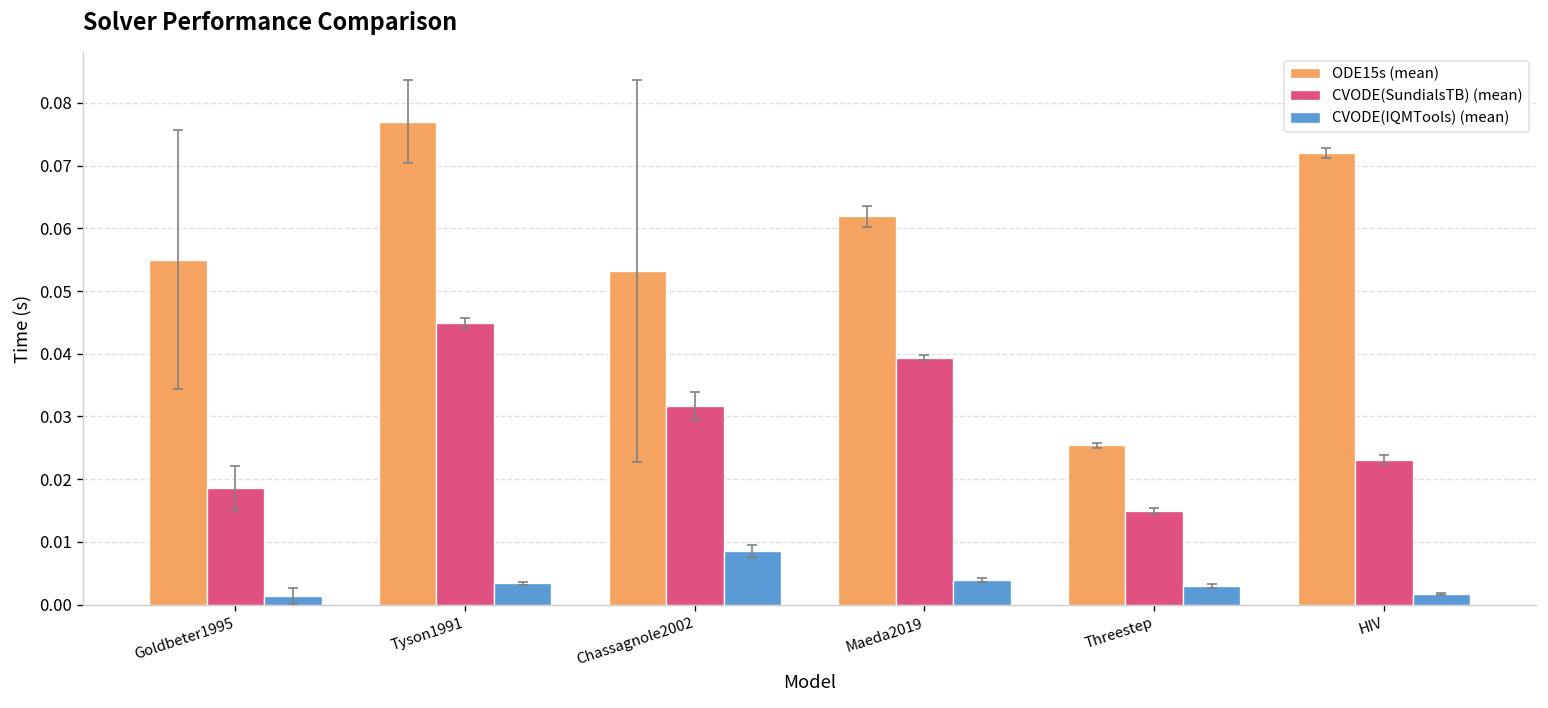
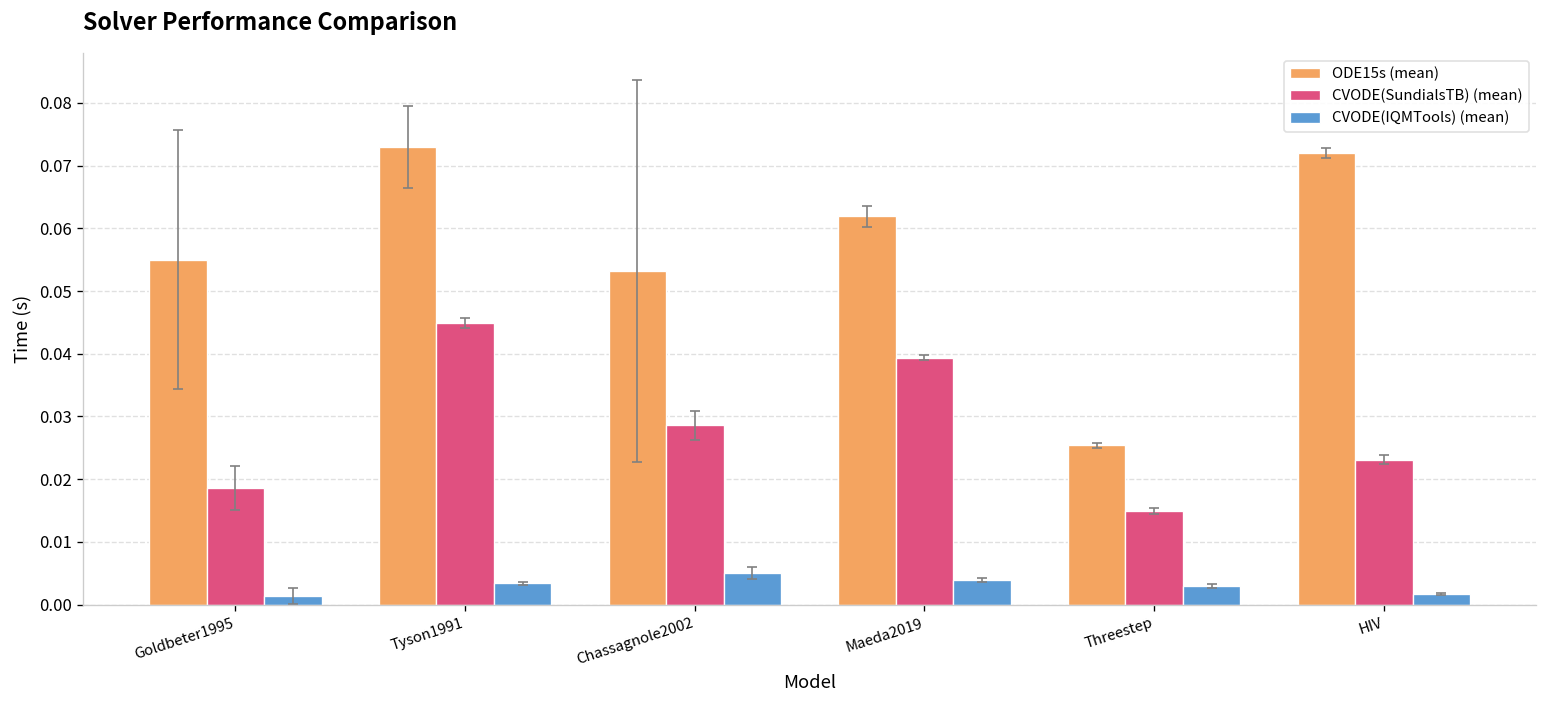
  {
    "ODE15s (mean)": {
      "Goldbeter1995": 0.055,
-     "Tyson1991": 0.077,
+     "Tyson1991": 0.073,
      "Chassagnole2002": 0.053,
      "Maeda2019": 0.062,
      "Threestep": 0.025,
      "HIV": 0.072
    },
    "CVODE(SundialsTB) (mean)": {
      "Goldbeter1995": 0.019,
      "Tyson1991": 0.045,
-     "Chassagnole2002": 0.032,
+     "Chassagnole2002": 0.029,
      "Maeda2019": 0.039,
      "Threestep": 0.015,
      "HIV": 0.023
    },
    "CVODE(IQMTools) (mean)": {
      "Goldbeter1995": 0.001,
      "Tyson1991": 0.003,
-     "Chassagnole2002": 0.009,
+     "Chassagnole2002": 0.005,
      "Maeda2019": 0.004,
      "Threestep": 0.003,
      "HIV": 0.002
    }
  }
